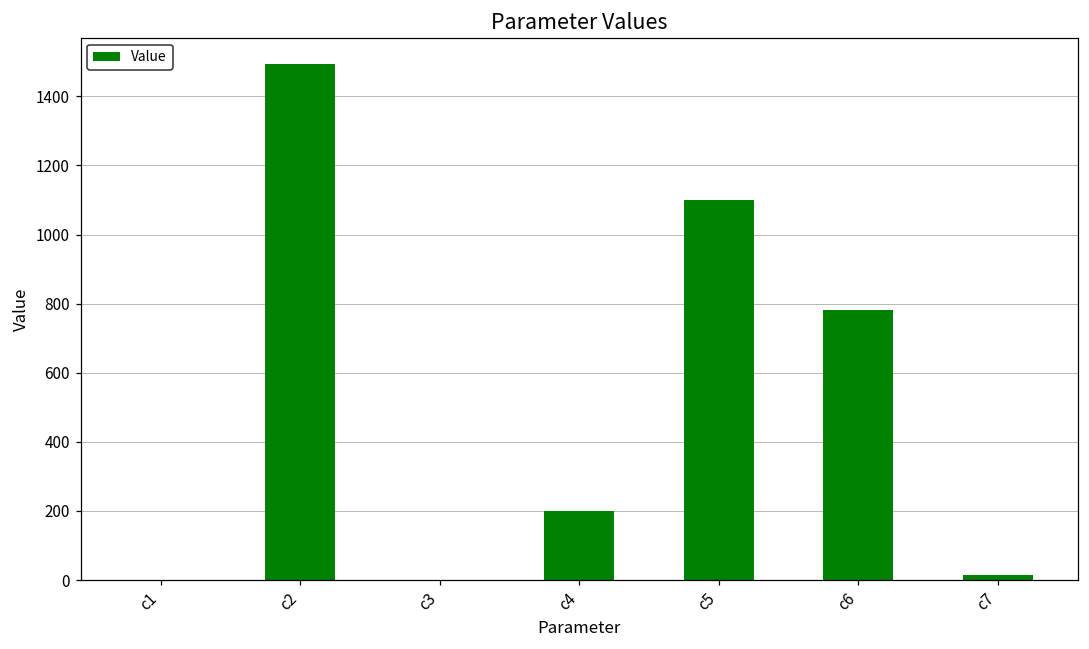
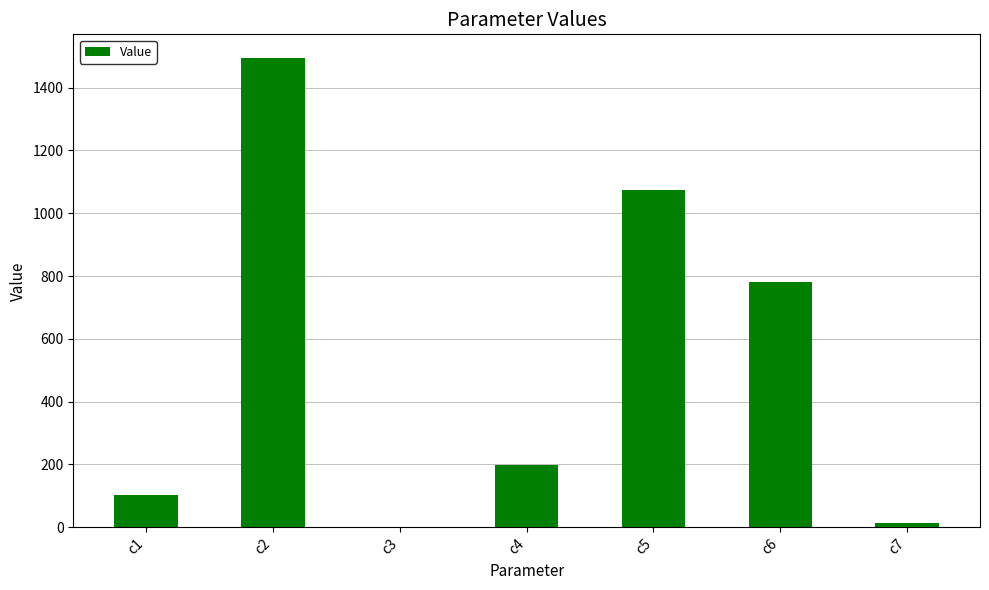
  {
-   "c1": 0,
+   "c1": 100,
    "c2": 1490,
    "c4": 200,
-   "c5": 1100,
+   "c5": 1070,
    "c6": 780,
    "c7": 10
  }
